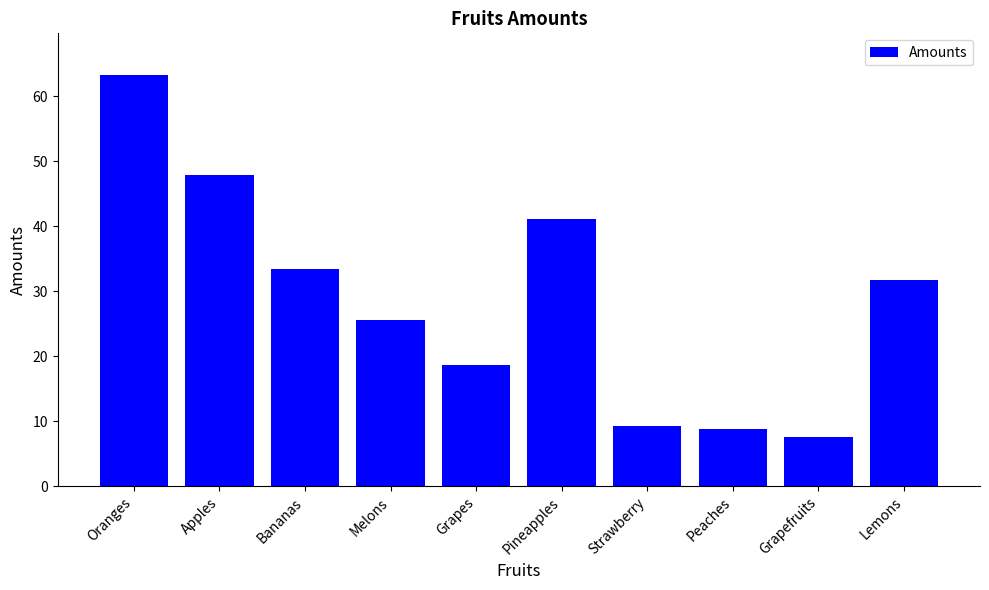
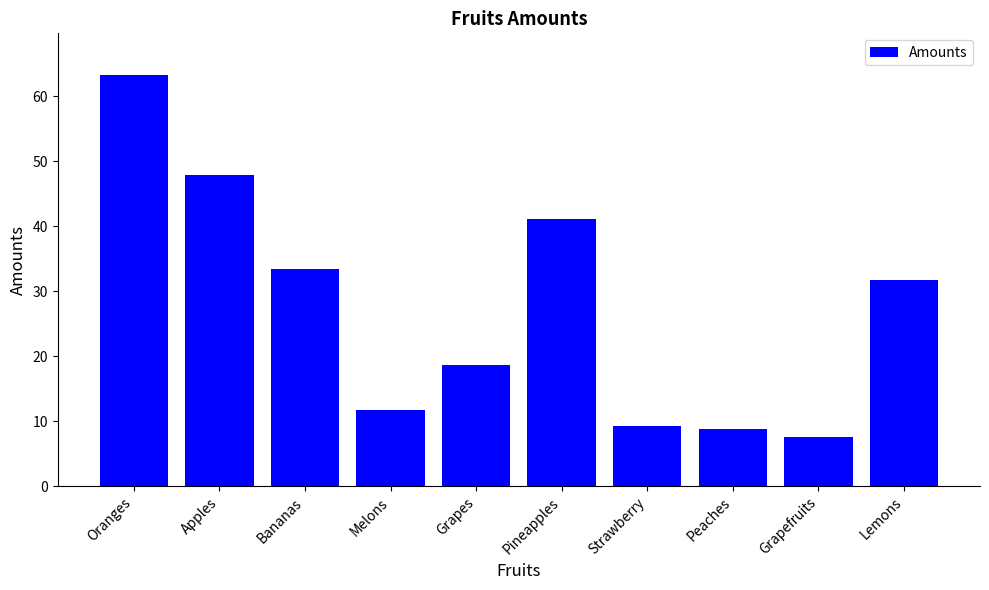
  {
    "Oranges": 63,
    "Apples": 48,
    "Bananas": 33,
-   "Melons": 26,
+   "Melons": 12,
    "Grapes": 19,
    "Pineapples": 41,
    "Strawberry": 9,
    "Peaches": 9,
    "Grapefruits": 8,
    "Lemons": 32
  }
